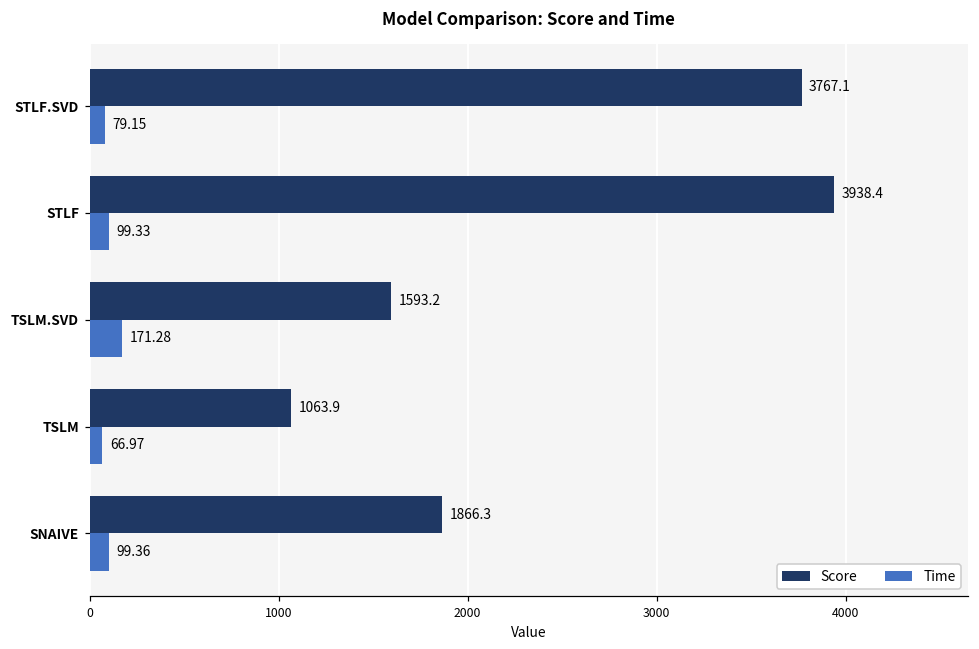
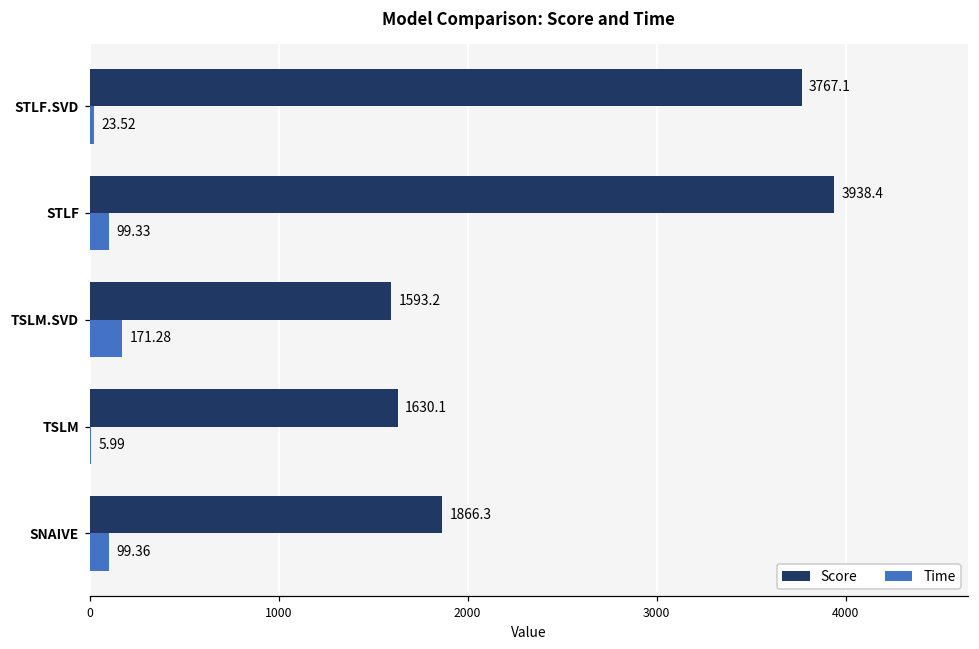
  {
    "Score": {
      "STLF.SVD": 3767.1,
      "STLF": 3938.4,
      "TSLM.SVD": 1593.2,
-     "TSLM": 1063.9,
+     "TSLM": 1630.1,
      "SNAIVE": 1866.3
    },
    "Time": {
-     "STLF.SVD": 79.15,
+     "STLF.SVD": 23.52,
      "STLF": 99.33,
      "TSLM.SVD": 171.28,
-     "TSLM": 66.97,
+     "TSLM": 5.99,
      "SNAIVE": 99.36
    }
  }
